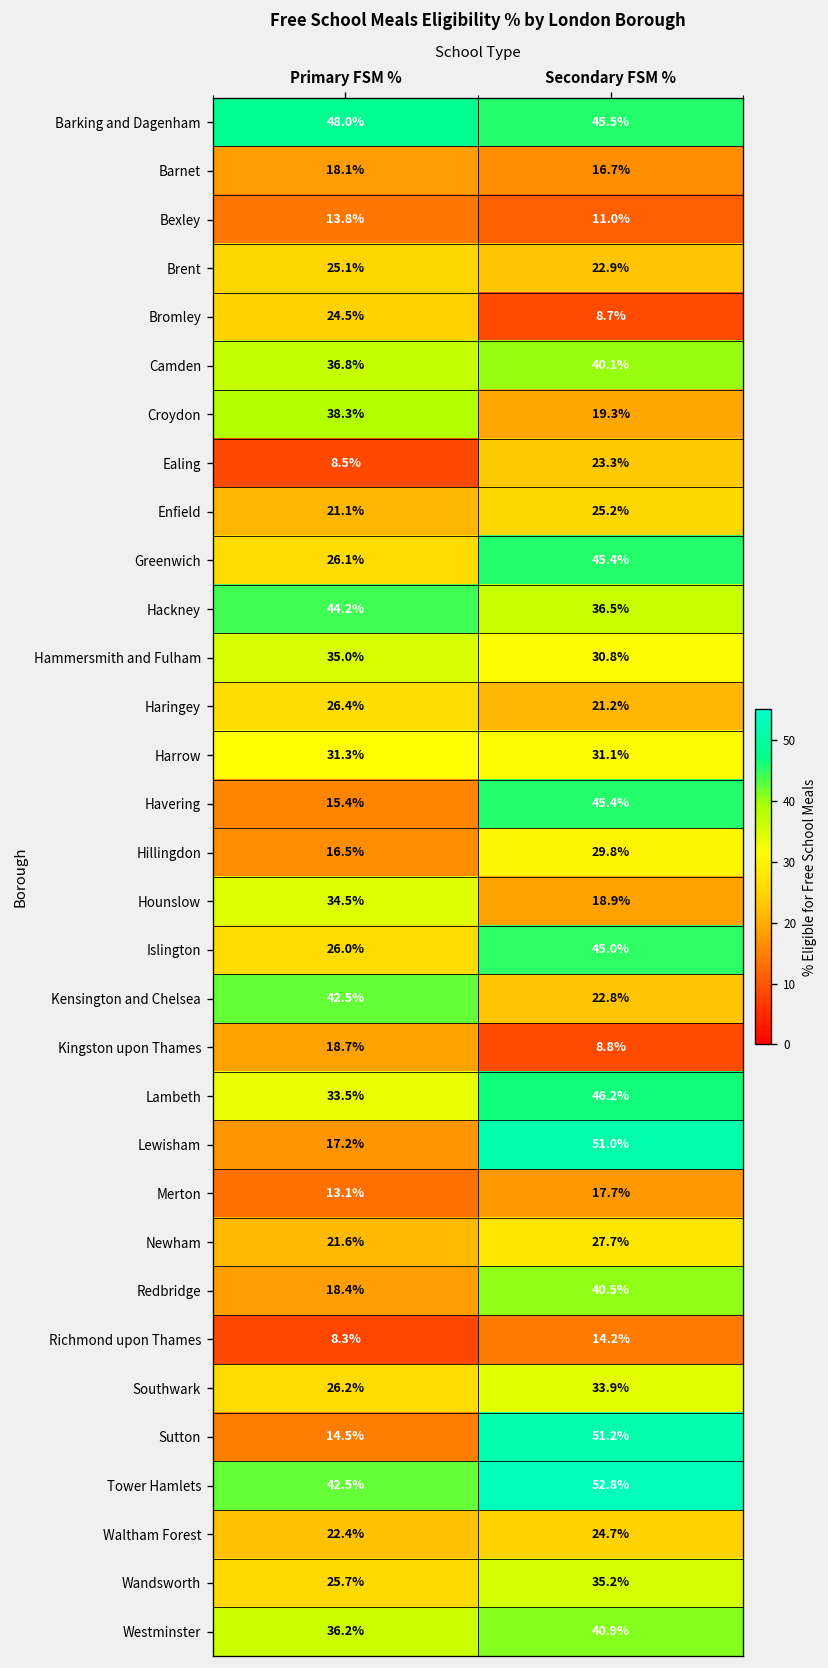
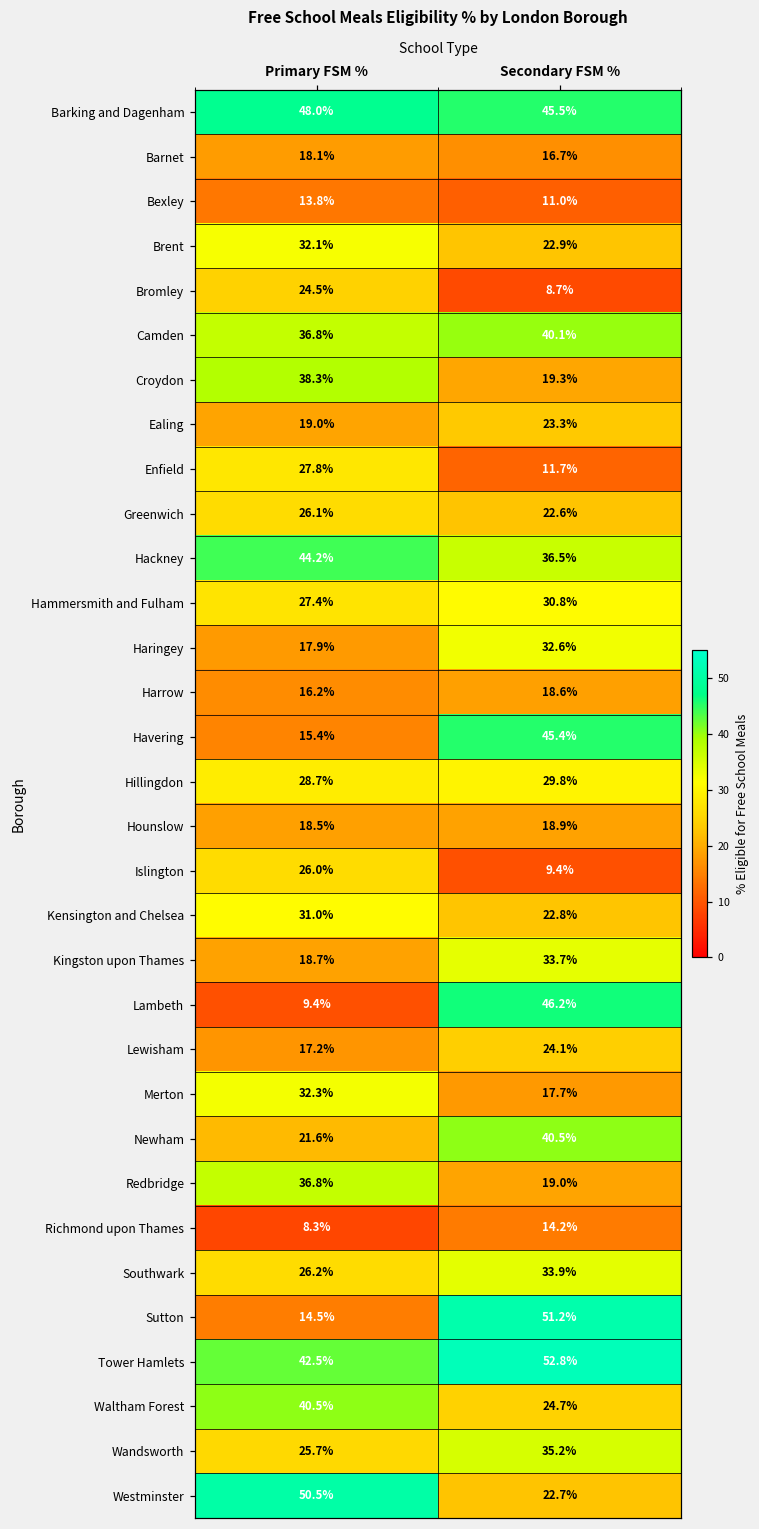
  {
    "Barking and Dagenham": {
      "Primary FSM %": "48.0%",
      "Secondary FSM %": "45.5%"
    },
    "Barnet": {
      "Primary FSM %": "18.1%",
      "Secondary FSM %": "16.7%"
    },
    "Bexley": {
      "Primary FSM %": "13.8%",
      "Secondary FSM %": "11.0%"
    },
    "Brent": {
-     "Primary FSM %": "25.1%",
+     "Primary FSM %": "32.1%",
      "Secondary FSM %": "22.9%"
    },
    "Bromley": {
      "Primary FSM %": "24.5%",
      "Secondary FSM %": "8.7%"
    },
    "Camden": {
      "Primary FSM %": "36.8%",
      "Secondary FSM %": "40.1%"
    },
    "Croydon": {
      "Primary FSM %": "38.3%",
      "Secondary FSM %": "19.3%"
    },
    "Ealing": {
-     "Primary FSM %": "8.5%",
+     "Primary FSM %": "19.0%",
      "Secondary FSM %": "23.3%"
    },
    "Enfield": {
-     "Primary FSM %": "21.1%",
-     "Secondary FSM %": "25.2%"
+     "Primary FSM %": "27.8%",
+     "Secondary FSM %": "11.7%"
    },
    "Greenwich": {
      "Primary FSM %": "26.1%",
-     "Secondary FSM %": "45.4%"
+     "Secondary FSM %": "22.6%"
    },
    "Hackney": {
      "Primary FSM %": "44.2%",
      "Secondary FSM %": "36.5%"
    },
    "Hammersmith and Fulham": {
-     "Primary FSM %": "35.0%",
+     "Primary FSM %": "27.4%",
      "Secondary FSM %": "30.8%"
    },
    "Haringey": {
-     "Primary FSM %": "26.4%",
-     "Secondary FSM %": "21.2%"
+     "Primary FSM %": "17.9%",
+     "Secondary FSM %": "32.6%"
    },
    "Harrow": {
-     "Primary FSM %": "31.3%",
-     "Secondary FSM %": "31.1%"
+     "Primary FSM %": "16.2%",
+     "Secondary FSM %": "18.6%"
    },
    "Havering": {
      "Primary FSM %": "15.4%",
      "Secondary FSM %": "45.4%"
    },
    "Hillingdon": {
-     "Primary FSM %": "16.5%",
+     "Primary FSM %": "28.7%",
      "Secondary FSM %": "29.8%"
    },
    "Hounslow": {
-     "Primary FSM %": "34.5%",
+     "Primary FSM %": "18.5%",
      "Secondary FSM %": "18.9%"
    },
    "Islington": {
      "Primary FSM %": "26.0%",
-     "Secondary FSM %": "45.0%"
+     "Secondary FSM %": "9.4%"
    },
    "Kensington and Chelsea": {
-     "Primary FSM %": "42.5%",
+     "Primary FSM %": "31.0%",
      "Secondary FSM %": "22.8%"
    },
    "Kingston upon Thames": {
      "Primary FSM %": "18.7%",
-     "Secondary FSM %": "8.8%"
+     "Secondary FSM %": "33.7%"
    },
    "Lambeth": {
-     "Primary FSM %": "33.5%",
+     "Primary FSM %": "9.4%",
      "Secondary FSM %": "46.2%"
    },
    "Lewisham": {
      "Primary FSM %": "17.2%",
-     "Secondary FSM %": "51.0%"
+     "Secondary FSM %": "24.1%"
    },
    "Merton": {
-     "Primary FSM %": "13.1%",
+     "Primary FSM %": "32.3%",
      "Secondary FSM %": "17.7%"
    },
    "Newham": {
      "Primary FSM %": "21.6%",
-     "Secondary FSM %": "27.7%"
+     "Secondary FSM %": "40.5%"
    },
    "Redbridge": {
-     "Primary FSM %": "18.4%",
-     "Secondary FSM %": "40.5%"
+     "Primary FSM %": "36.8%",
+     "Secondary FSM %": "19.0%"
    },
    "Richmond upon Thames": {
      "Primary FSM %": "8.3%",
      "Secondary FSM %": "14.2%"
    },
    "Southwark": {
      "Primary FSM %": "26.2%",
      "Secondary FSM %": "33.9%"
    },
    "Sutton": {
      "Primary FSM %": "14.5%",
      "Secondary FSM %": "51.2%"
    },
    "Tower Hamlets": {
      "Primary FSM %": "42.5%",
      "Secondary FSM %": "52.8%"
    },
    "Waltham Forest": {
-     "Primary FSM %": "22.4%",
+     "Primary FSM %": "40.5%",
      "Secondary FSM %": "24.7%"
    },
    "Wandsworth": {
      "Primary FSM %": "25.7%",
      "Secondary FSM %": "35.2%"
    },
    "Westminster": {
-     "Primary FSM %": "36.2%",
-     "Secondary FSM %": "40.9%"
+     "Primary FSM %": "50.5%",
+     "Secondary FSM %": "22.7%"
    }
  }
